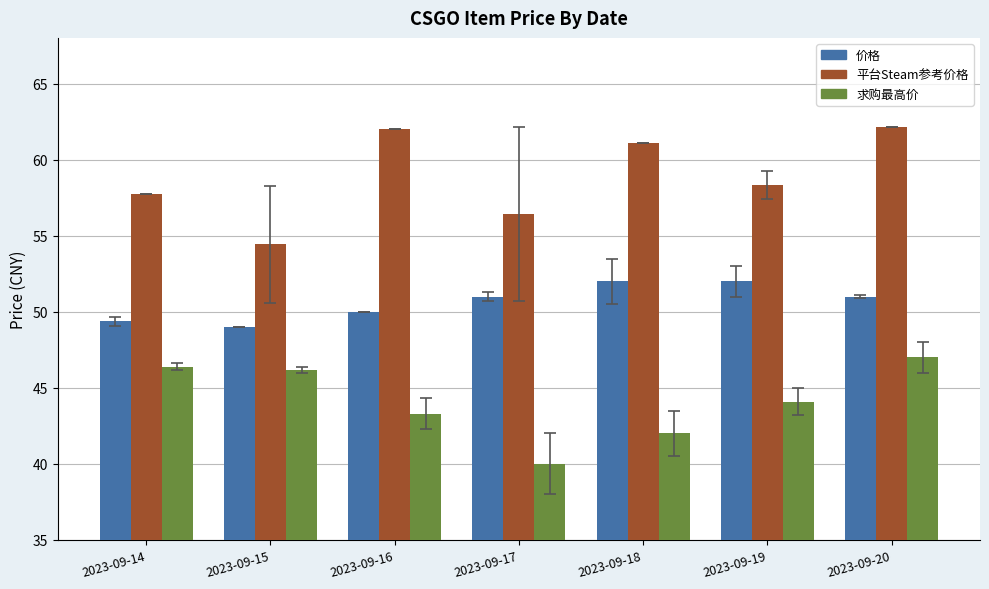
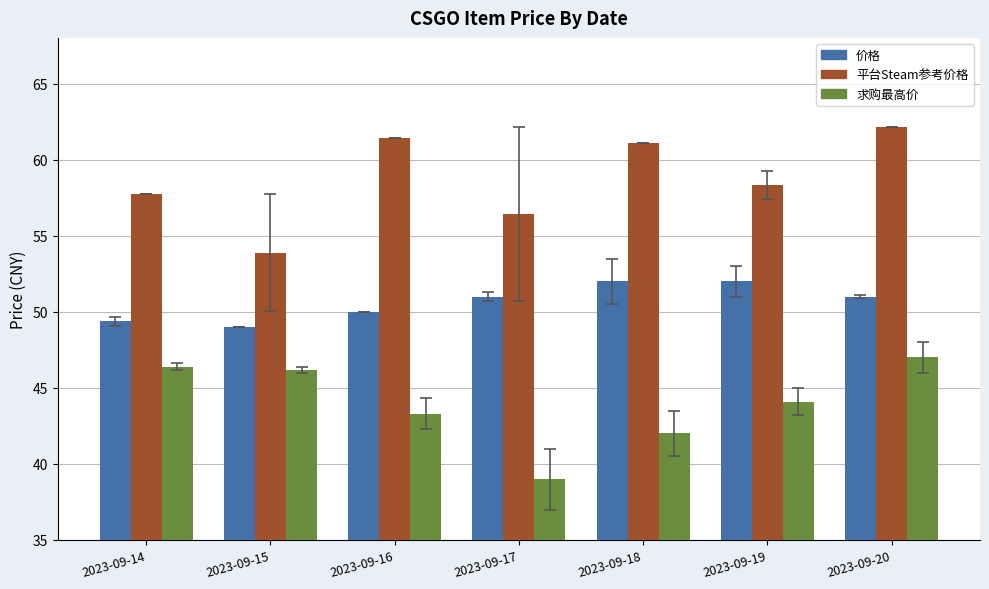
  {
    "平台Steam参考价格": {
      "2023-09-14": 57.7,
-     "2023-09-15": 54.4,
-     "2023-09-16": 62.0,
+     "2023-09-15": 53.9,
+     "2023-09-16": 61.4,
      "2023-09-17": 56.4,
      "2023-09-18": 61.1,
      "2023-09-19": 58.3,
      "2023-09-20": 62.1
    },
    "求购最高价": {
      "2023-09-14": 46.4,
      "2023-09-15": 46.2,
      "2023-09-16": 43.3,
-     "2023-09-17": 40,
+     "2023-09-17": 39,
      "2023-09-18": 42,
      "2023-09-19": 44,
      "2023-09-20": 47
    }
  }
